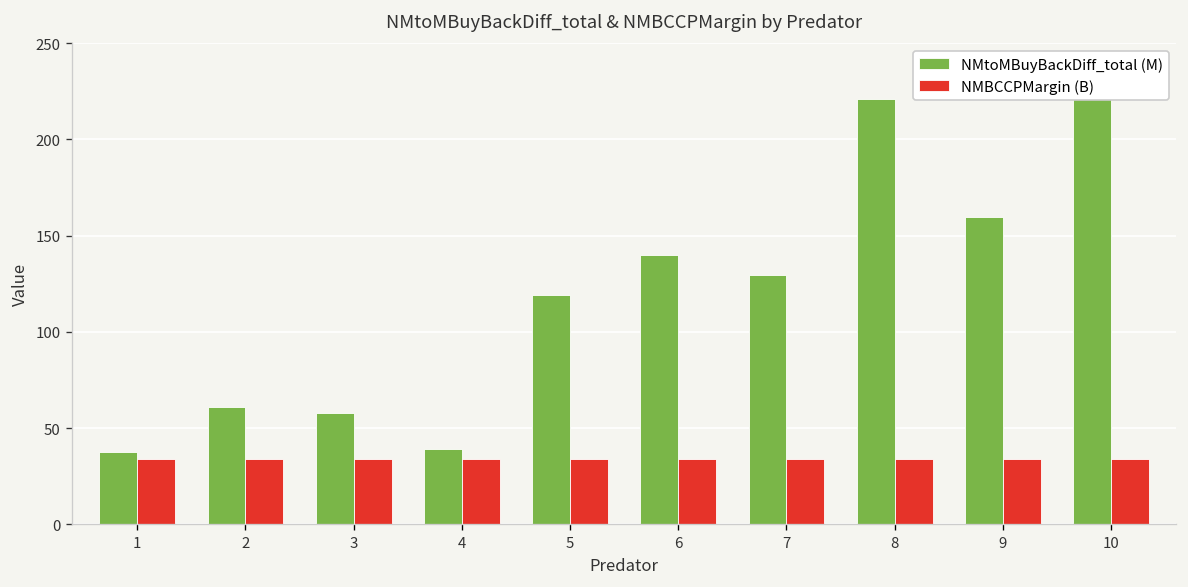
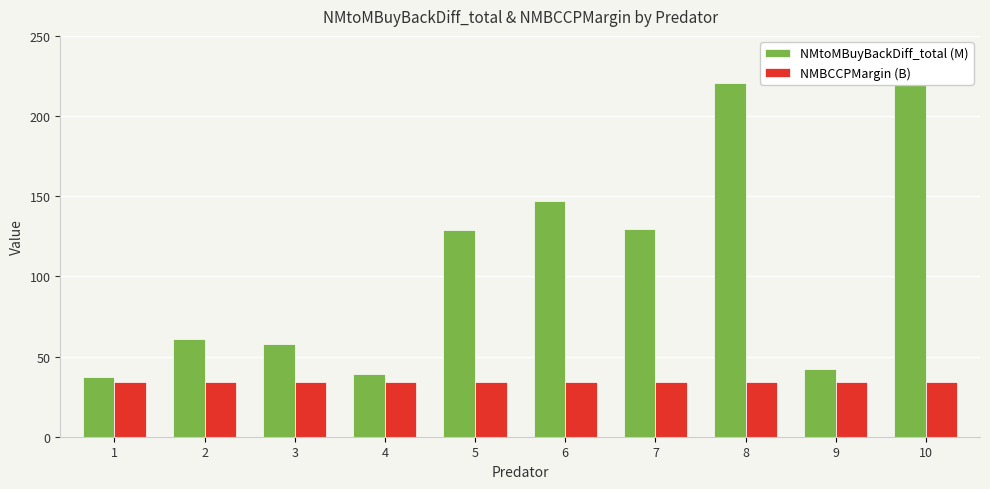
  {
    "NMtoMBuyBackDiff_total (M)": {
      "1": 37,
      "2": 61,
      "3": 58,
      "4": 39,
-     "5": 119,
-     "6": 140,
+     "5": 129,
+     "6": 147,
      "7": 130,
      "8": 221,
-     "9": 160
+     "9": 42
    },
    "NMBCCPMargin (B)": {
      "1": 34,
      "2": 34,
      "3": 34,
      "4": 34,
      "5": 34,
      "6": 34,
      "7": 34,
      "8": 34,
      "9": 34,
      "10": 34
    }
  }
